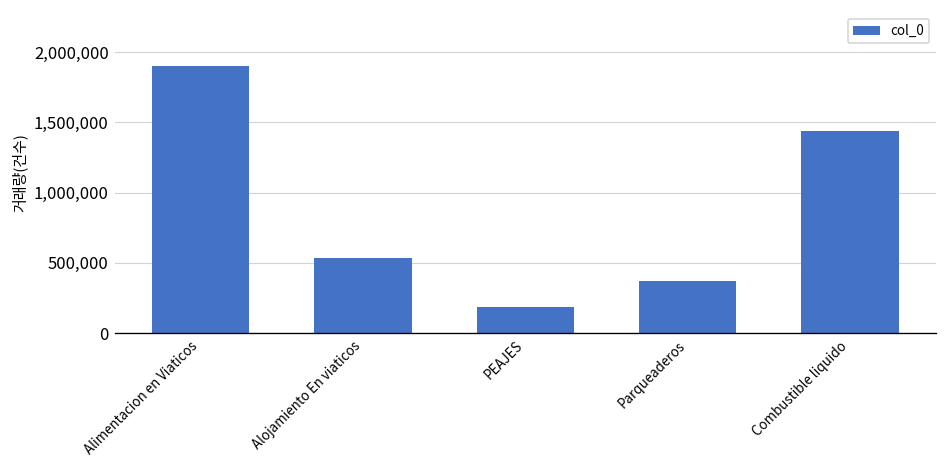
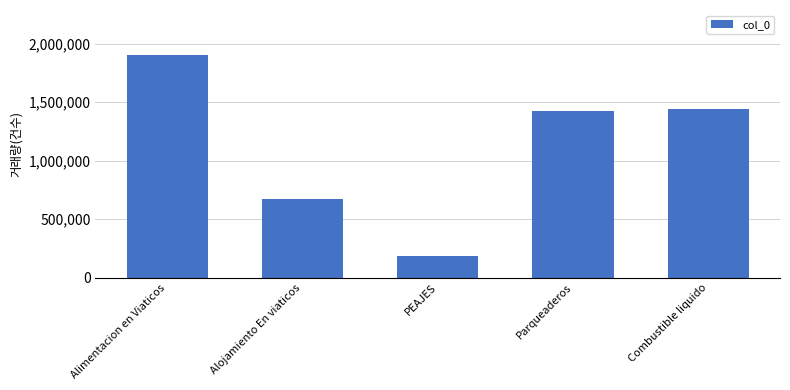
  {
    "Alimentacion en Viaticos": "1,910,000",
-   "Alojamiento En viaticos": "530,000",
+   "Alojamiento En viaticos": "670,000",
    "PEAJES": "180,000",
-   "Parqueaderos": "370,000",
+   "Parqueaderos": "1,420,000",
    "Combustible liquido": "1,440,000"
  }
